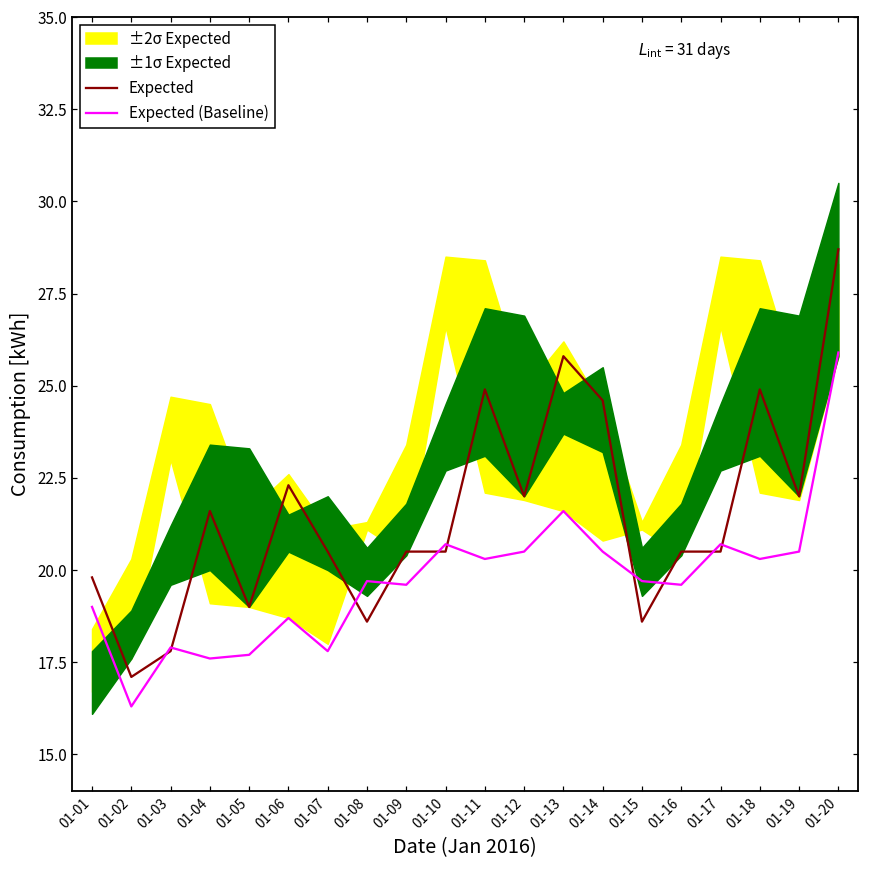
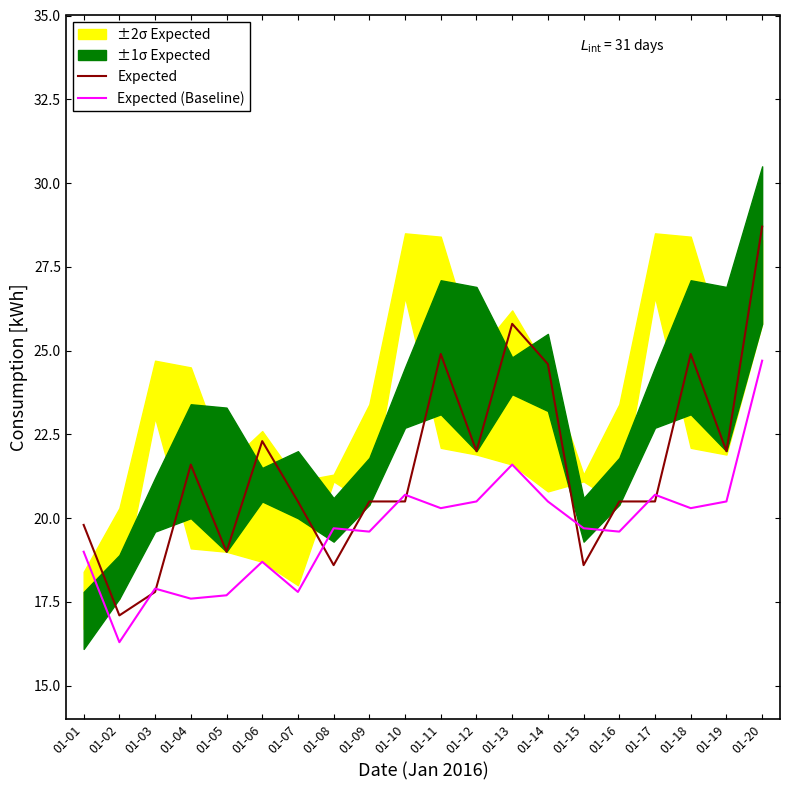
  {
    "Expected": {
      "01-01": 19.8,
      "01-02": 17.1,
      "01-03": 17.8,
      "01-04": 21.6,
      "01-05": 19.0,
      "01-06": 22.3,
      "01-07": 20.5,
      "01-08": 18.6,
      "01-09": 20.5,
      "01-10": 20.5,
      "01-11": 24.9,
      "01-12": 22.0,
      "01-13": 25.8,
      "01-14": 24.6,
      "01-15": 18.6,
      "01-16": 20.5,
      "01-17": 20.5,
      "01-18": 24.9,
      "01-19": 22.0,
      "01-20": 28.7
    },
    "Expected (Baseline)": {
      "01-01": 19.0,
      "01-02": 16.3,
      "01-03": 17.9,
      "01-04": 17.6,
      "01-05": 17.7,
      "01-06": 18.7,
      "01-07": 17.8,
      "01-08": 19.7,
      "01-09": 19.6,
      "01-10": 20.7,
      "01-11": 20.3,
      "01-12": 20.5,
      "01-13": 21.6,
      "01-14": 20.5,
      "01-15": 19.7,
      "01-16": 19.6,
      "01-17": 20.7,
      "01-18": 20.3,
      "01-19": 20.5,
-     "01-20": 25.9
+     "01-20": 24.7
    }
  }
